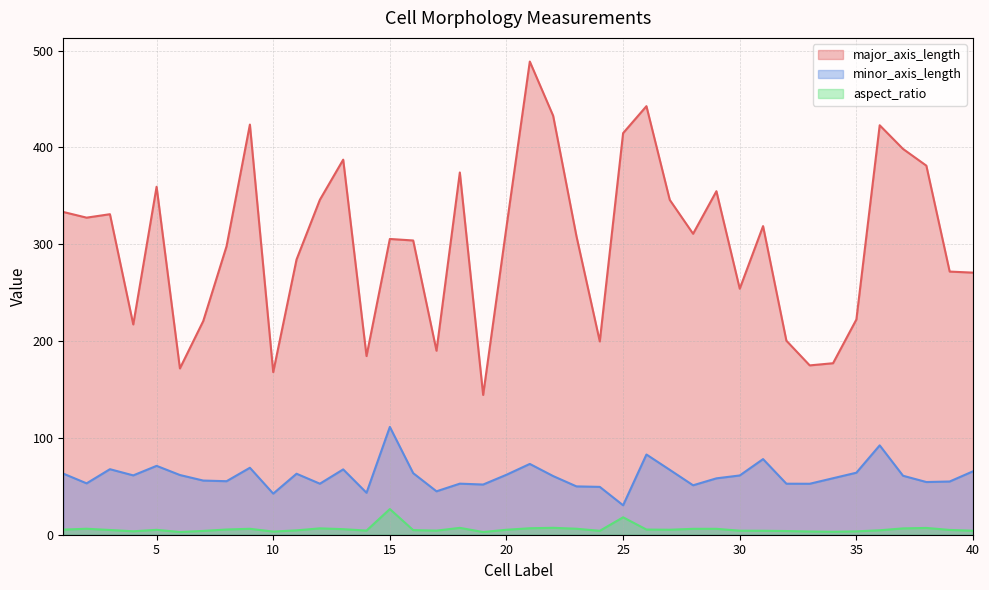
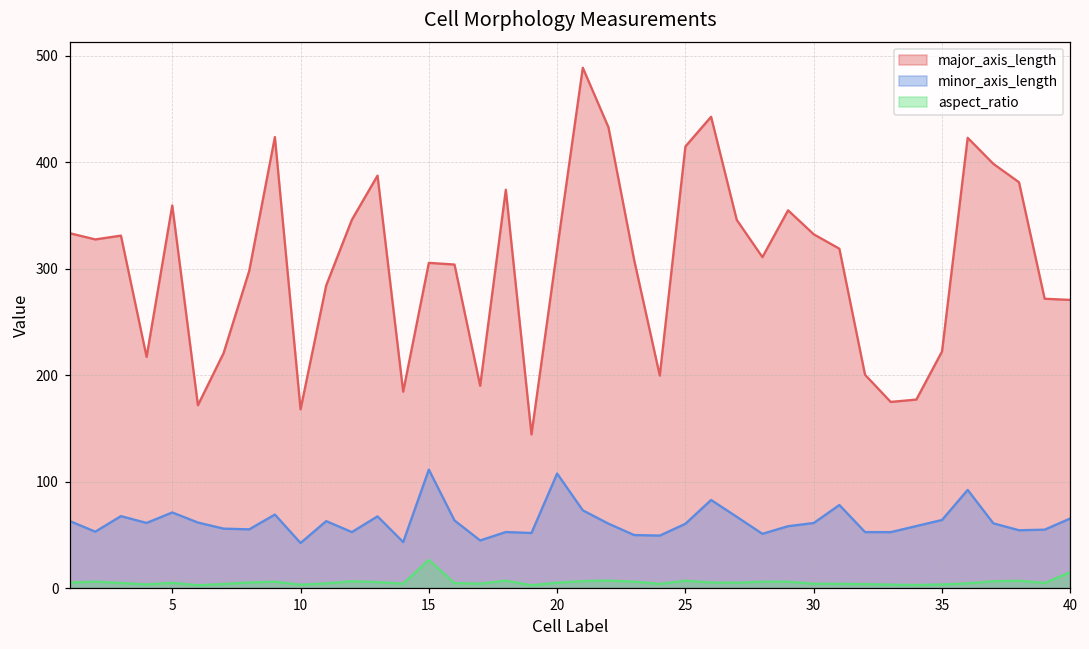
  {
    "major_axis_length": {
      "5": 360,
      "10": 170,
      "15": 310,
      "20": 320,
      "25": 410,
-     "30": 250,
+     "30": 330,
      "35": 220,
      "40": 270
    },
    "minor_axis_length": {
      "5": 70,
      "10": 40,
      "15": 110,
-     "20": 60,
-     "25": 30,
+     "20": 110,
+     "25": 60,
      "30": 60,
      "35": 60,
      "40": 70
    },
    "aspect_ratio": {
      "5": 10,
      "10": 0,
      "15": 30,
      "20": 10,
-     "25": 20,
+     "25": 10,
      "30": 0,
      "35": 0,
-     "40": 0
+     "40": 10
    }
  }
